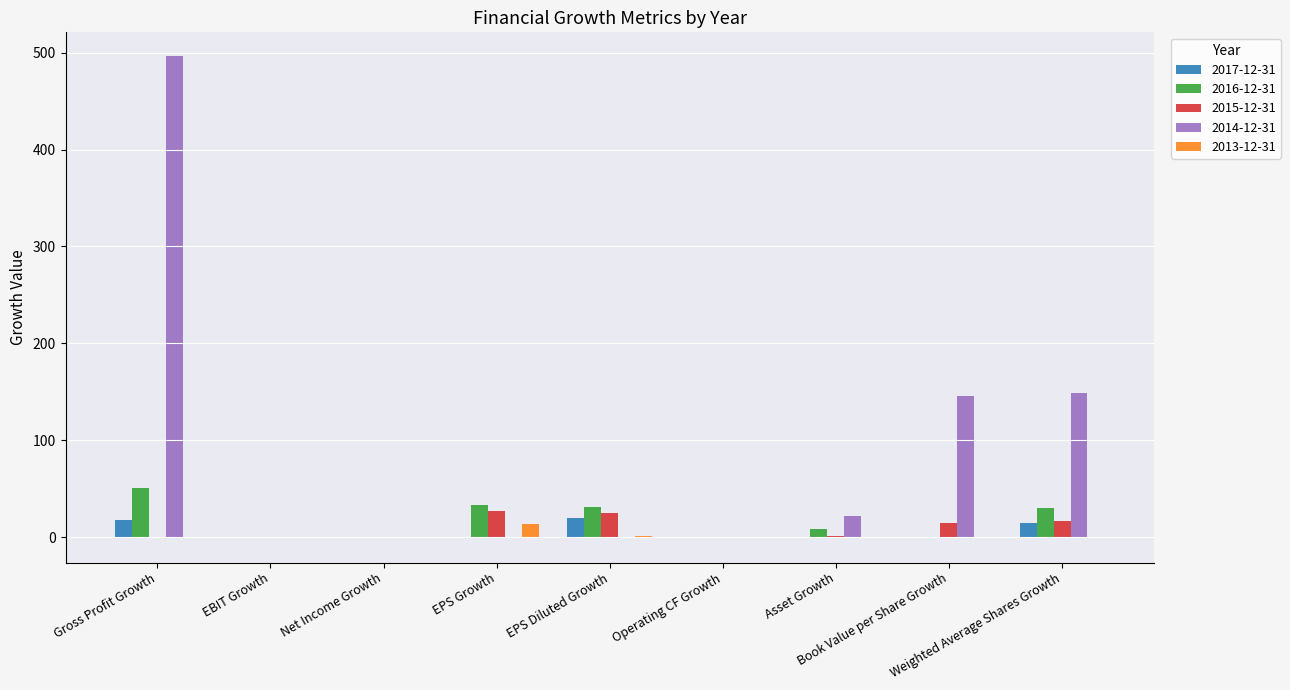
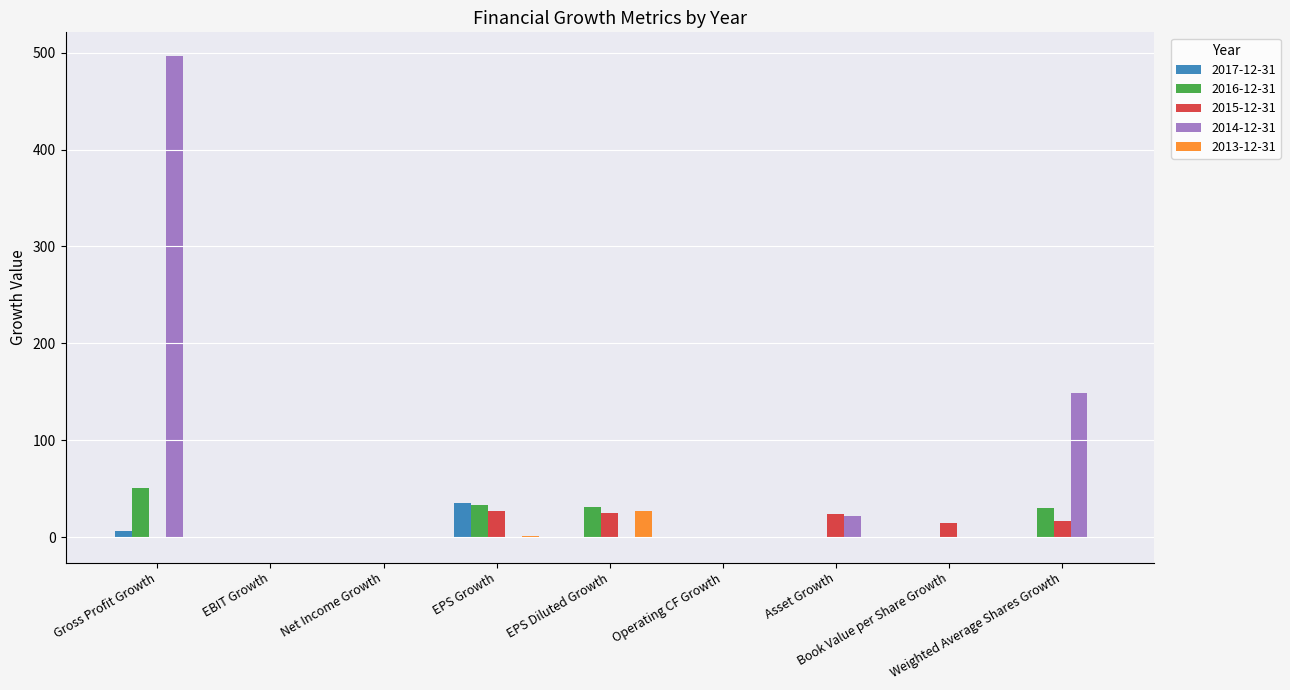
  {
    "2017-12-31": {
-     "Gross Profit Growth": 20,
-     "EPS Growth": 0,
-     "EPS Diluted Growth": 20,
-     "Weighted Average Shares Growth": 10
+     "Gross Profit Growth": 10,
+     "EPS Growth": 40,
+     "EPS Diluted Growth": 0,
+     "Weighted Average Shares Growth": 0
    },
    "2016-12-31": {
      "Gross Profit Growth": 50,
      "EPS Growth": 30,
      "EPS Diluted Growth": 30,
-     "Asset Growth": 10,
+     "Asset Growth": 0,
      "Weighted Average Shares Growth": 30
    },
    "2015-12-31": {
      "EPS Growth": 30,
      "EPS Diluted Growth": 30,
-     "Asset Growth": 0,
+     "Asset Growth": 20,
      "Book Value per Share Growth": 20,
      "Weighted Average Shares Growth": 20
    },
    "2014-12-31": {
      "Gross Profit Growth": 500,
      "Asset Growth": 20,
-     "Book Value per Share Growth": 150,
+     "Book Value per Share Growth": 0,
      "Weighted Average Shares Growth": 150
    },
    "2013-12-31": {
-     "EPS Growth": 10,
-     "EPS Diluted Growth": 0,
+     "EPS Growth": 0,
+     "EPS Diluted Growth": 30,
      "Weighted Average Shares Growth": 0
    }
  }
